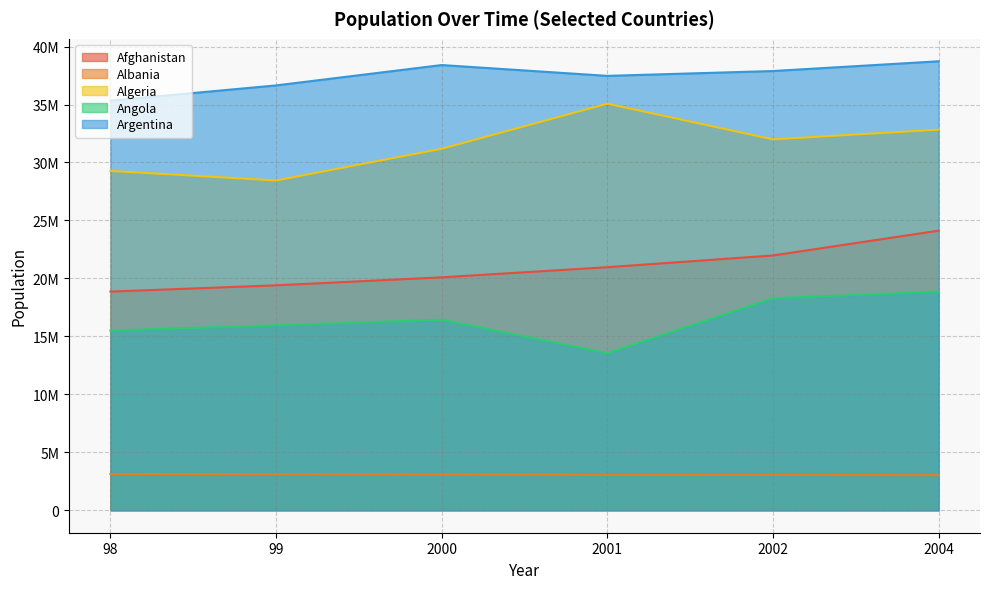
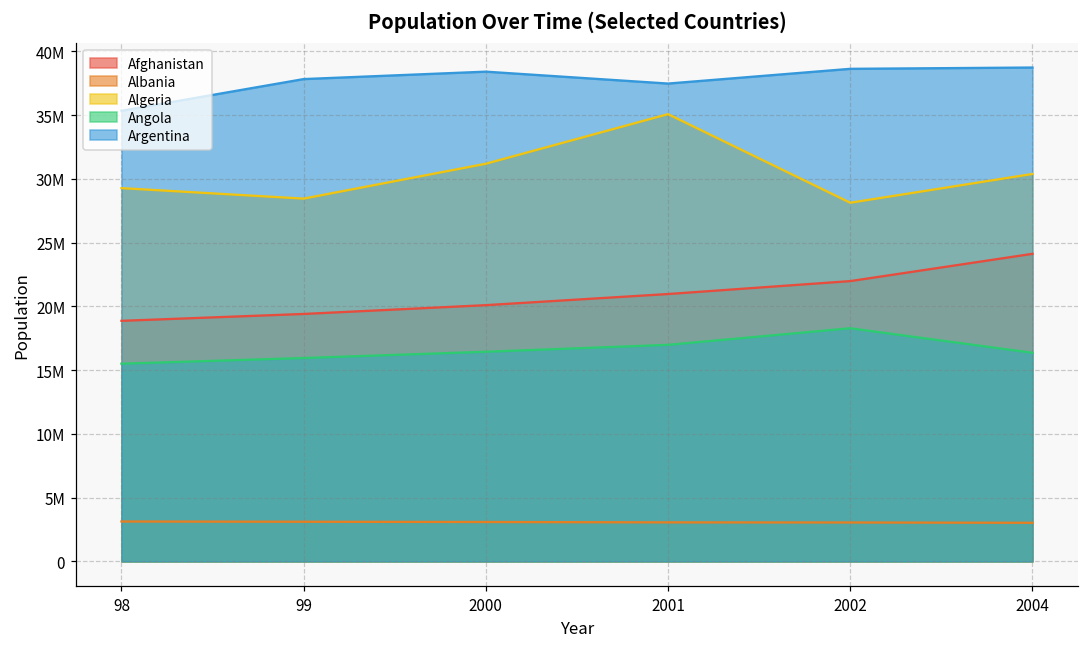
  {
    "Algeria": {
      "98": 29300000,
      "99": 28400000,
      "2000": 31200000,
      "2001": 35100000,
-     "2002": 32000000,
-     "2004": 32800000
+     "2002": 28100000,
+     "2004": 30400000
    },
    "Angola": {
      "98": 15500000,
      "99": 15900000,
      "2000": 16400000,
-     "2001": 13600000,
+     "2001": 17000000,
      "2002": 18300000,
-     "2004": 18900000
+     "2004": 16400000
    },
    "Argentina": {
-     "99": 36600000,
+     "99": 37800000,
      "2000": 38400000,
      "2001": 37500000,
-     "2002": 37900000,
+     "2002": 38600000,
      "2004": 38700000
    }
  }
